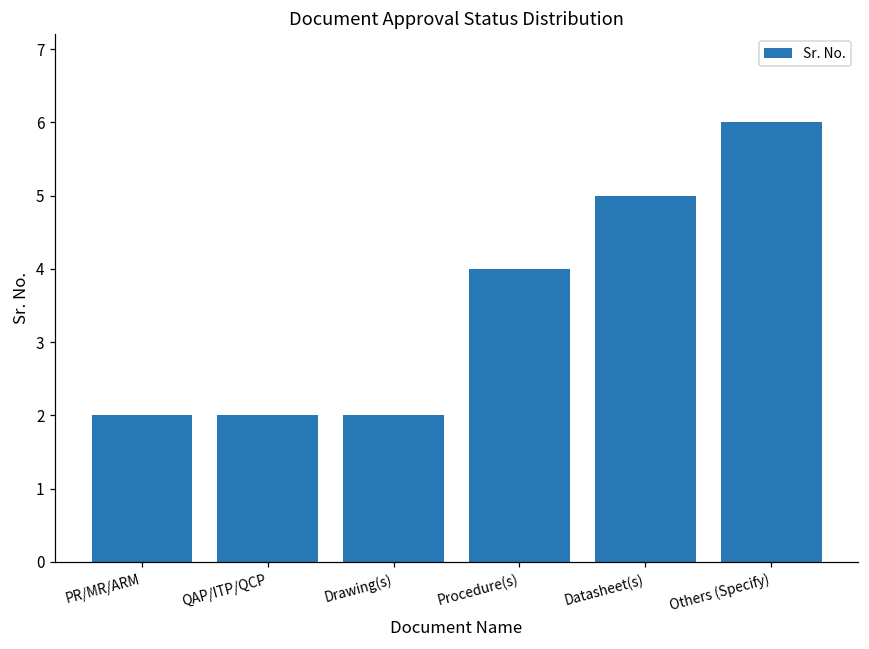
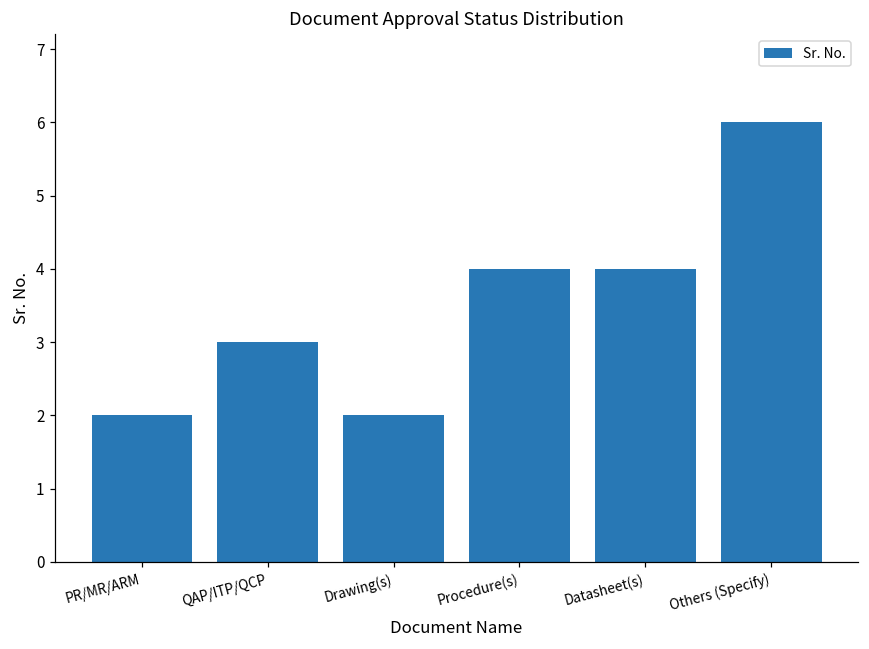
  {
    "PR/MR/ARM": 2,
-   "QAP/ITP/QCP": 2,
+   "QAP/ITP/QCP": 3,
    "Drawing(s)": 2,
    "Procedure(s)": 4,
-   "Datasheet(s)": 5,
+   "Datasheet(s)": 4,
    "Others (Specify)": 6
  }
